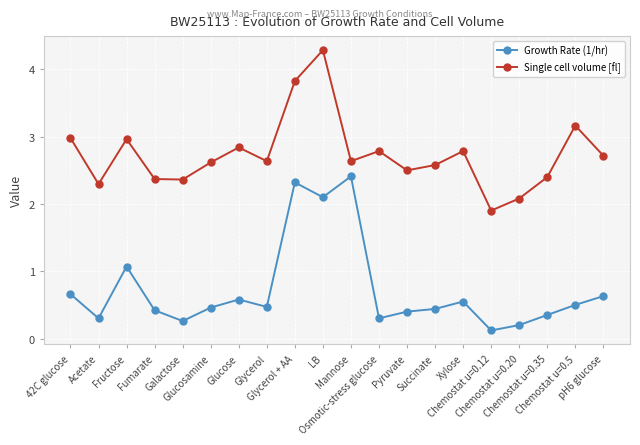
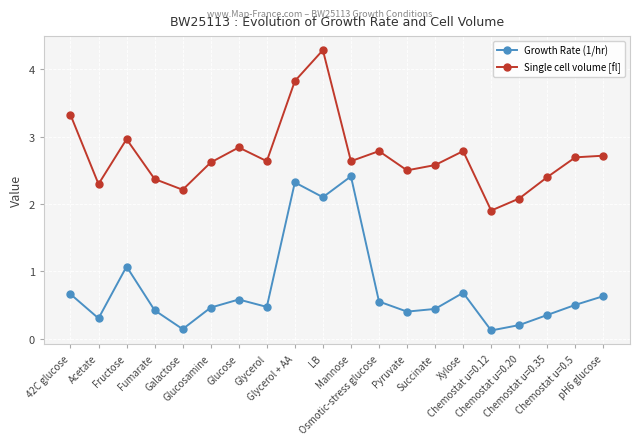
  {
    "Growth Rate (1/hr)": {
      "42C glucose": 0.7,
      "Acetate": 0.3,
      "Fructose": 1.1,
      "Fumarate": 0.4,
-     "Galactose": 0.3,
+     "Galactose": 0.1,
      "Glucosamine": 0.5,
      "Glucose": 0.6,
      "Glycerol": 0.5,
      "Glycerol + AA": 2.3,
      "LB": 2.1,
      "Mannose": 2.4,
-     "Osmotic-stress glucose": 0.3,
+     "Osmotic-stress glucose": 0.6,
      "Pyruvate": 0.4,
      "Succinate": 0.4,
-     "Xylose": 0.6,
+     "Xylose": 0.7,
      "Chemostat u=0.12": 0.1,
      "Chemostat u=0.20": 0.2,
      "Chemostat u=0.35": 0.4,
      "Chemostat u=0.5": 0.5,
      "pH6 glucose": 0.6
    },
    "Single cell volume [fl]": {
-     "42C glucose": 3.0,
+     "42C glucose": 3.3,
      "Acetate": 2.3,
      "Fructose": 3.0,
      "Fumarate": 2.4,
-     "Galactose": 2.4,
+     "Galactose": 2.2,
      "Glucosamine": 2.6,
      "Glucose": 2.8,
      "Glycerol": 2.6,
      "Glycerol + AA": 3.8,
      "LB": 4.3,
      "Mannose": 2.6,
      "Osmotic-stress glucose": 2.8,
      "Pyruvate": 2.5,
      "Succinate": 2.6,
      "Xylose": 2.8,
      "Chemostat u=0.12": 1.9,
      "Chemostat u=0.20": 2.1,
      "Chemostat u=0.35": 2.4,
-     "Chemostat u=0.5": 3.2,
+     "Chemostat u=0.5": 2.7,
      "pH6 glucose": 2.7
    }
  }
